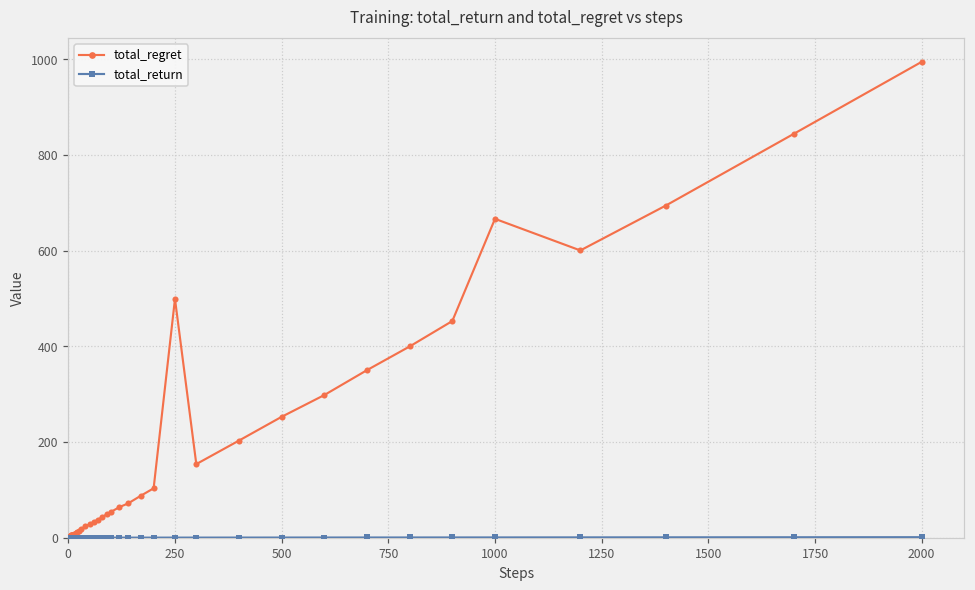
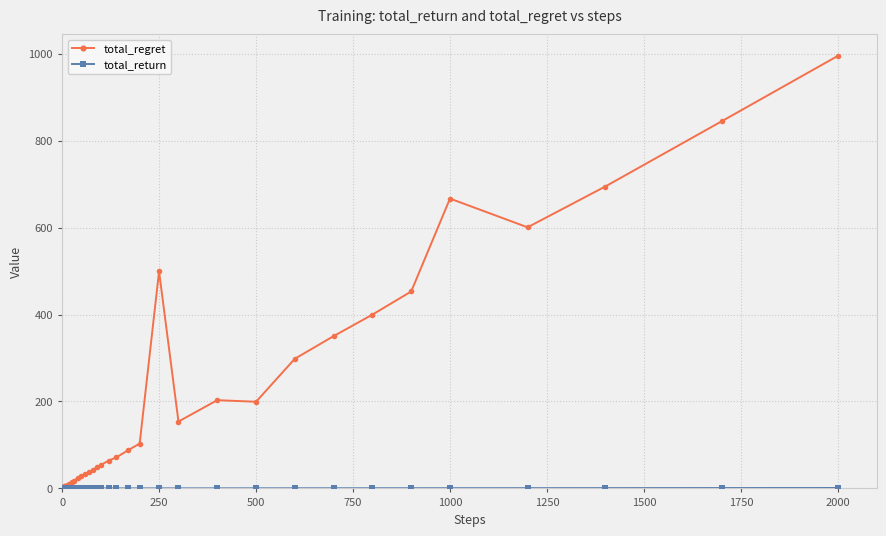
  {
    "total_regret": {
      "250": 500,
-     "500": 250,
+     "500": 200,
      "1000": 670,
      "2000": 1000
    },
    "total_return": {
      "250": 0,
      "500": 0,
      "1000": 0,
      "2000": 0
    }
  }
